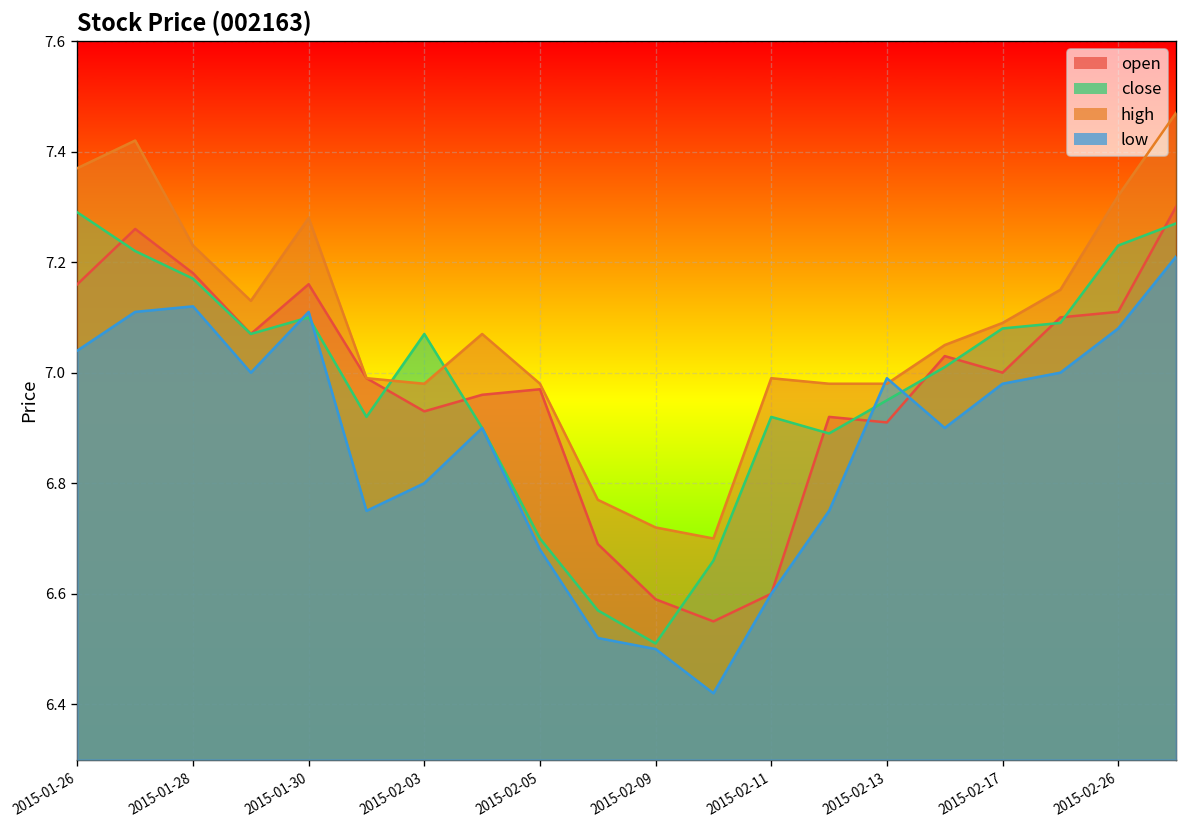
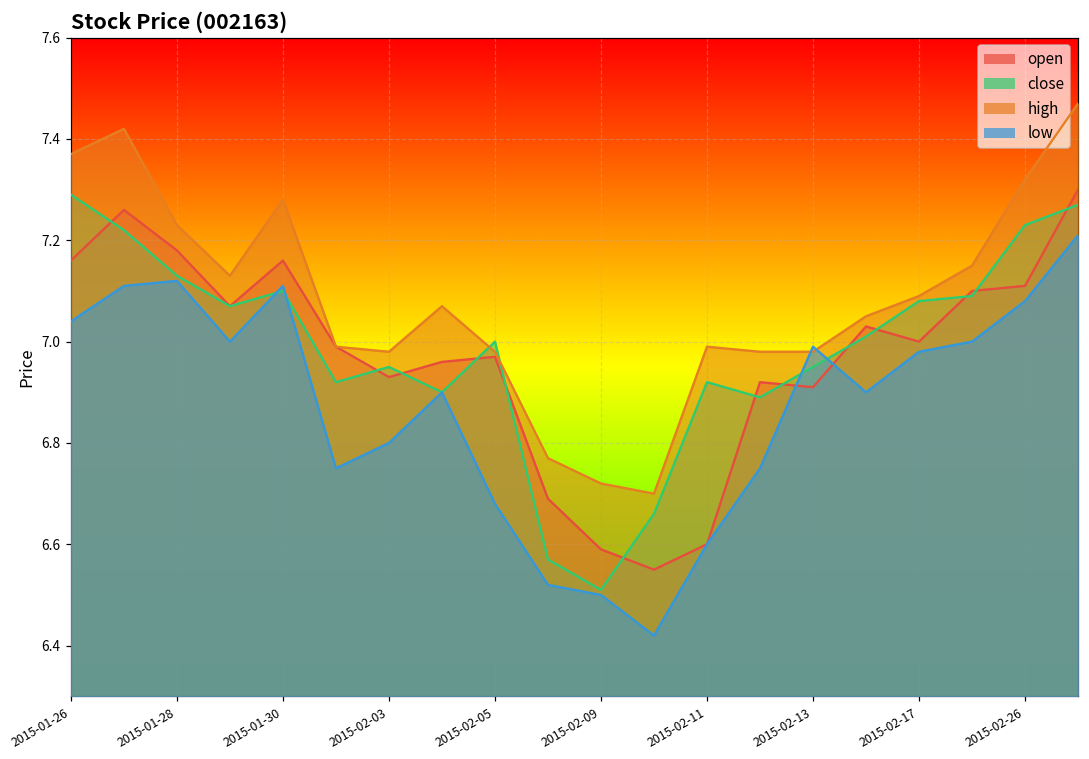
  {
    "close": {
      "2015-01-26": 7.29,
-     "2015-01-28": 7.17,
+     "2015-01-28": 7.13,
      "2015-01-30": 7.10,
-     "2015-02-03": 7.07,
-     "2015-02-05": 6.7,
+     "2015-02-03": 6.95,
+     "2015-02-05": 7.0,
      "2015-02-09": 6.51,
      "2015-02-11": 6.92,
      "2015-02-13": 6.95,
      "2015-02-17": 7.08,
      "2015-02-26": 7.23
    },
    "low": {
      "2015-01-26": 7.04,
      "2015-01-28": 7.12,
      "2015-01-30": 7.11,
      "2015-02-03": 6.80,
      "2015-02-05": 6.68,
      "2015-02-09": 6.50,
      "2015-02-13": 6.99,
      "2015-02-17": 6.98,
      "2015-02-26": 7.08
    }
  }
